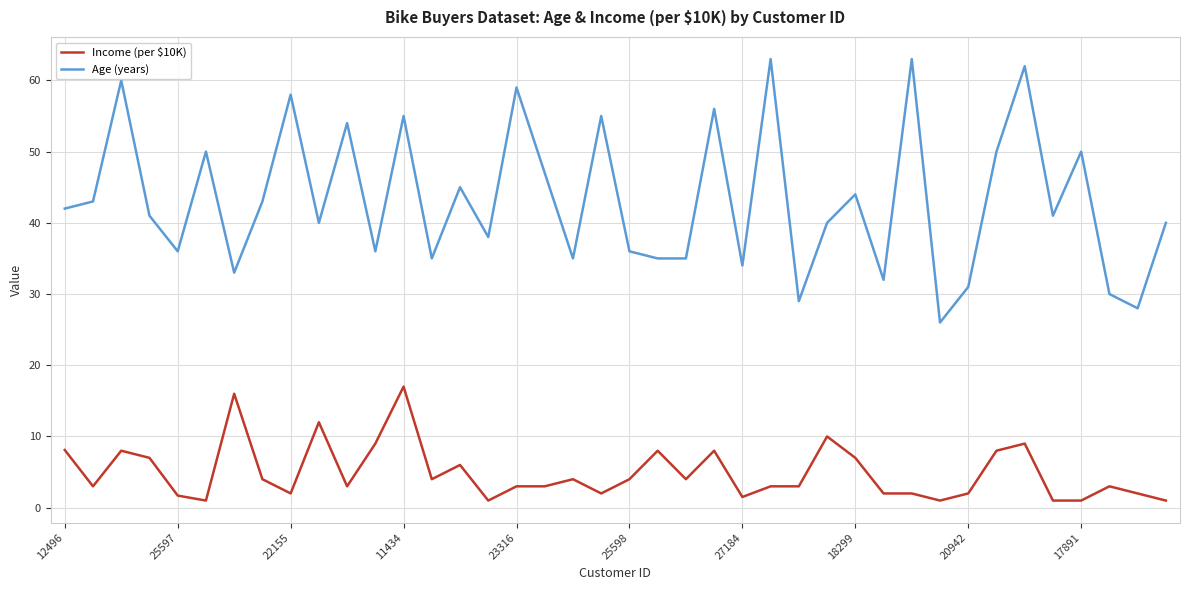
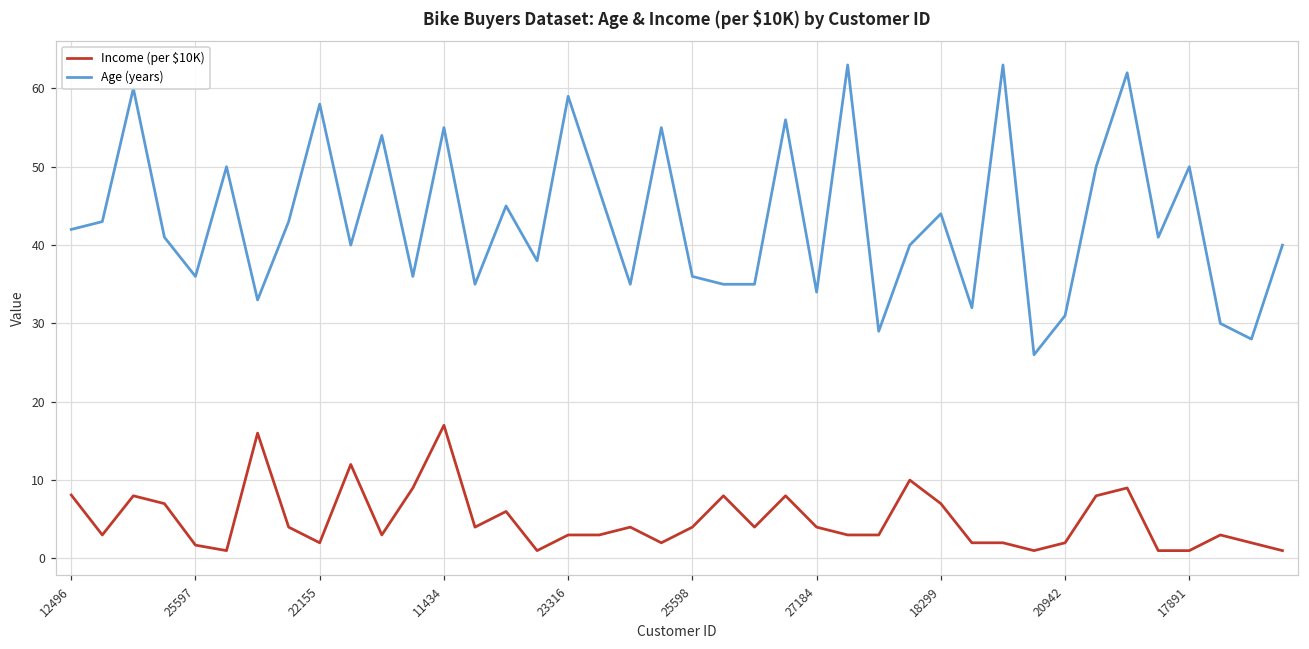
  {
    "Income (per $10K)": {
      "12496": 8,
      "25597": 2,
      "22155": 2,
      "11434": 17,
      "23316": 3,
      "25598": 4,
-     "27184": 2,
+     "27184": 4,
      "18299": 7,
      "20942": 2,
      "17891": 1
    },
    "Age (years)": {
      "12496": 42,
      "25597": 36,
      "22155": 58,
      "11434": 55,
      "23316": 59,
      "25598": 36,
      "27184": 34,
      "18299": 44,
      "20942": 31,
      "17891": 50
    }
  }
